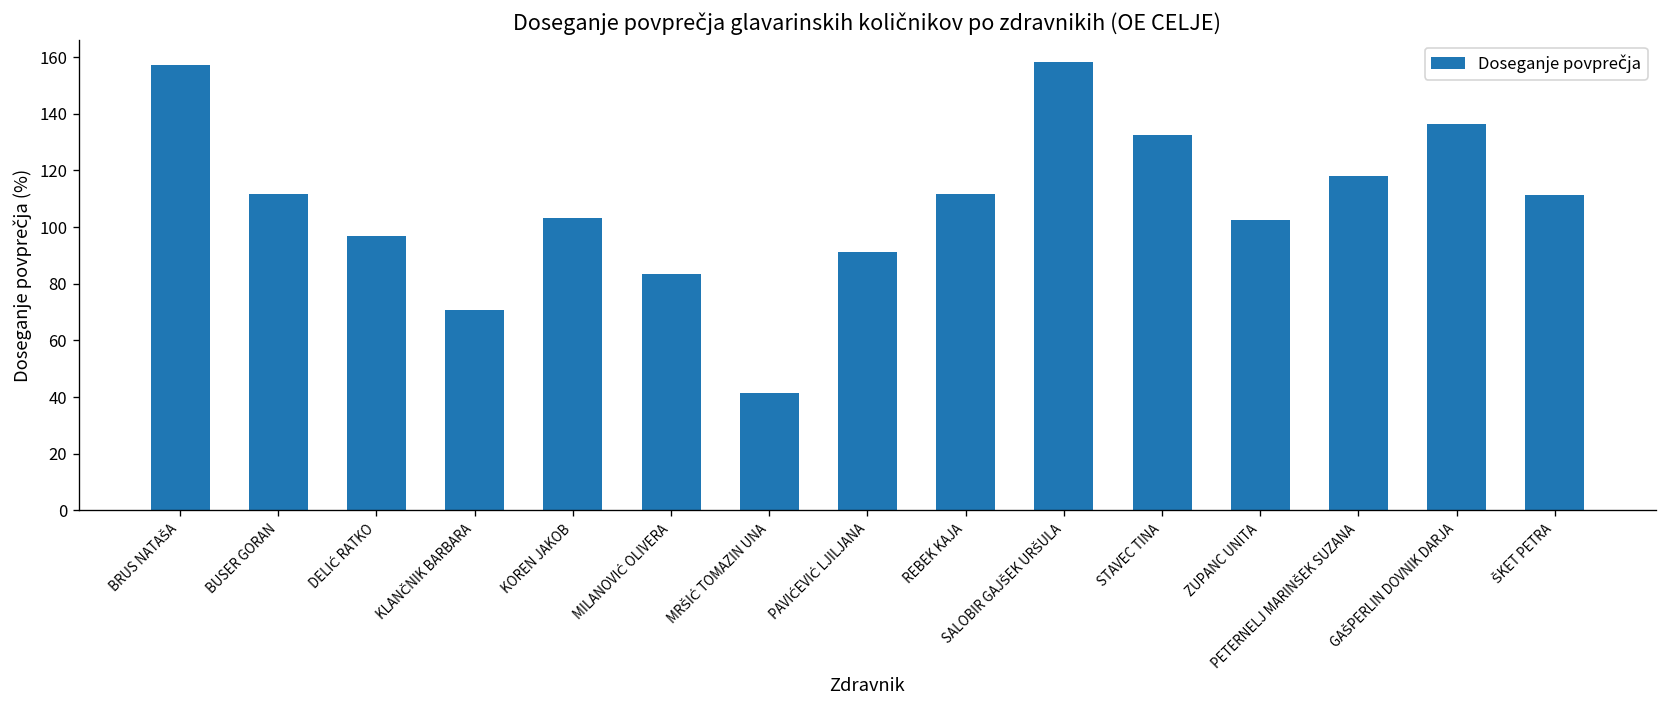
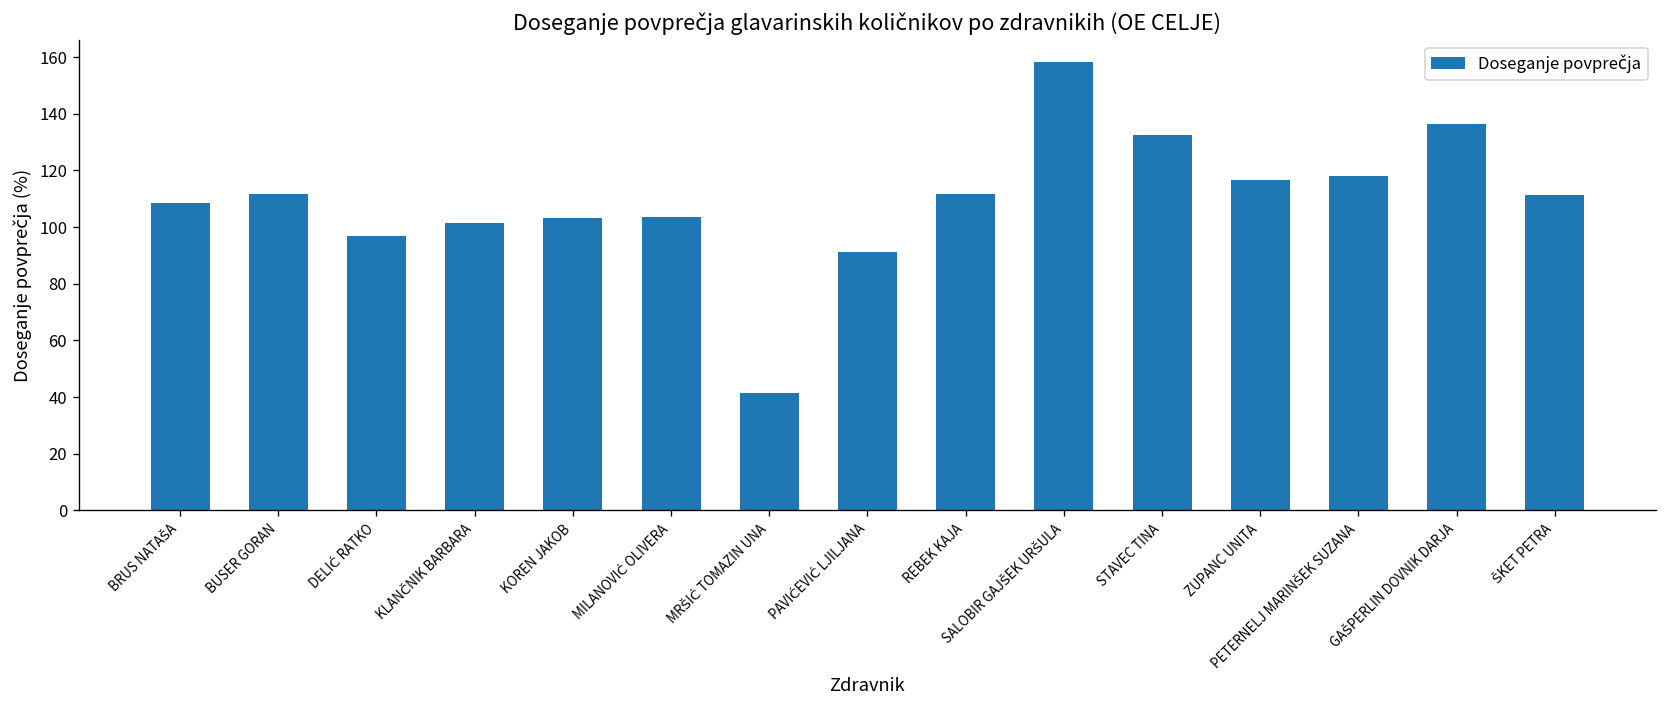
  {
-   "BRUS NATAŠA": 157,
+   "BRUS NATAŠA": 109,
    "BUSER GORAN": 112,
    "DELIĆ RATKO": 97,
-   "KLANČNIK BARBARA": 71,
+   "KLANČNIK BARBARA": 101,
    "KOREN JAKOB": 103,
-   "MILANOVIĆ OLIVERA": 83,
+   "MILANOVIĆ OLIVERA": 103,
    "MRŠIĆ TOMAZIN UNA": 41,
    "PAVIĆEVIĆ LJILJANA": 91,
    "REBEK KAJA": 112,
    "SALOBIR GAJŠEK URŠULA": 158,
    "STAVEC TINA": 132,
-   "ZUPANC UNITA": 103,
+   "ZUPANC UNITA": 117,
    "PETERNELJ MARINŠEK SUZANA": 118,
    "GAŠPERLIN DOVNIK DARJA": 137,
    "ŠKET PETRA": 111
  }
